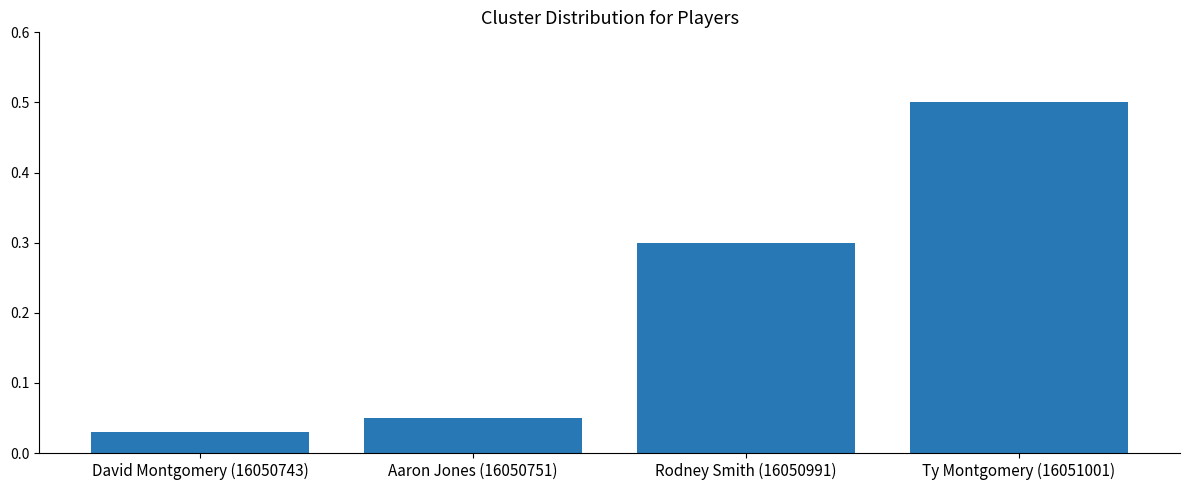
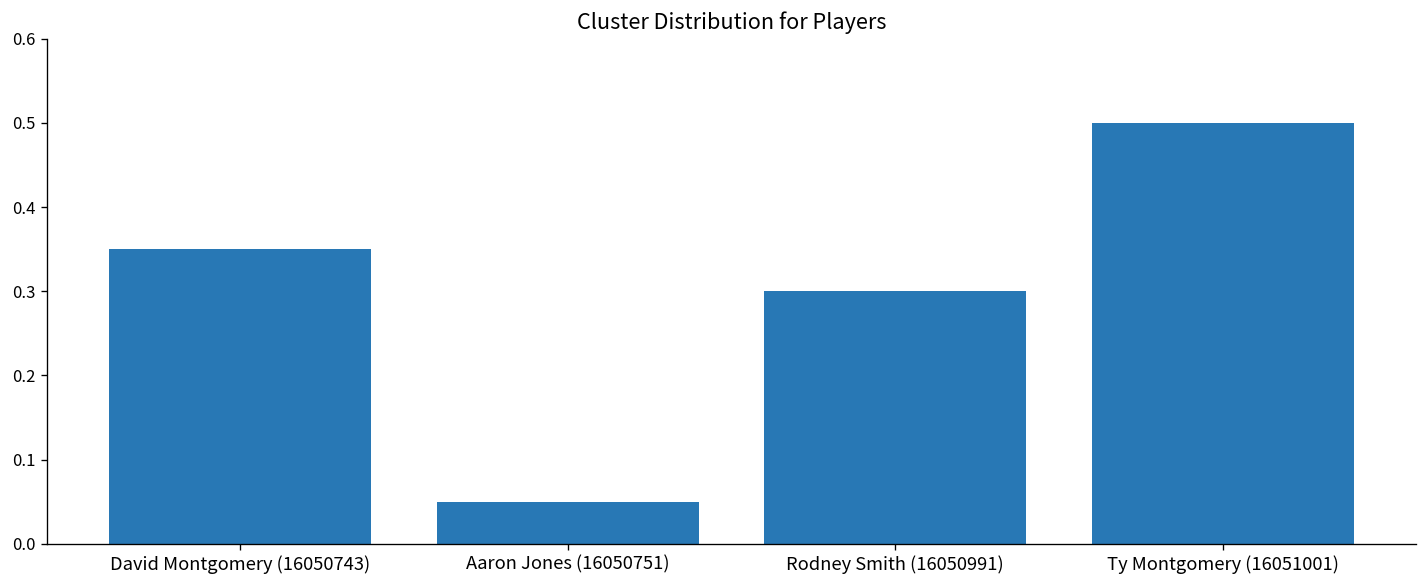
  {
-   "David Montgomery (16050743)": 0.03,
+   "David Montgomery (16050743)": 0.35,
    "Aaron Jones (16050751)": 0.05,
    "Rodney Smith (16050991)": 0.30,
    "Ty Montgomery (16051001)": 0.50
  }
